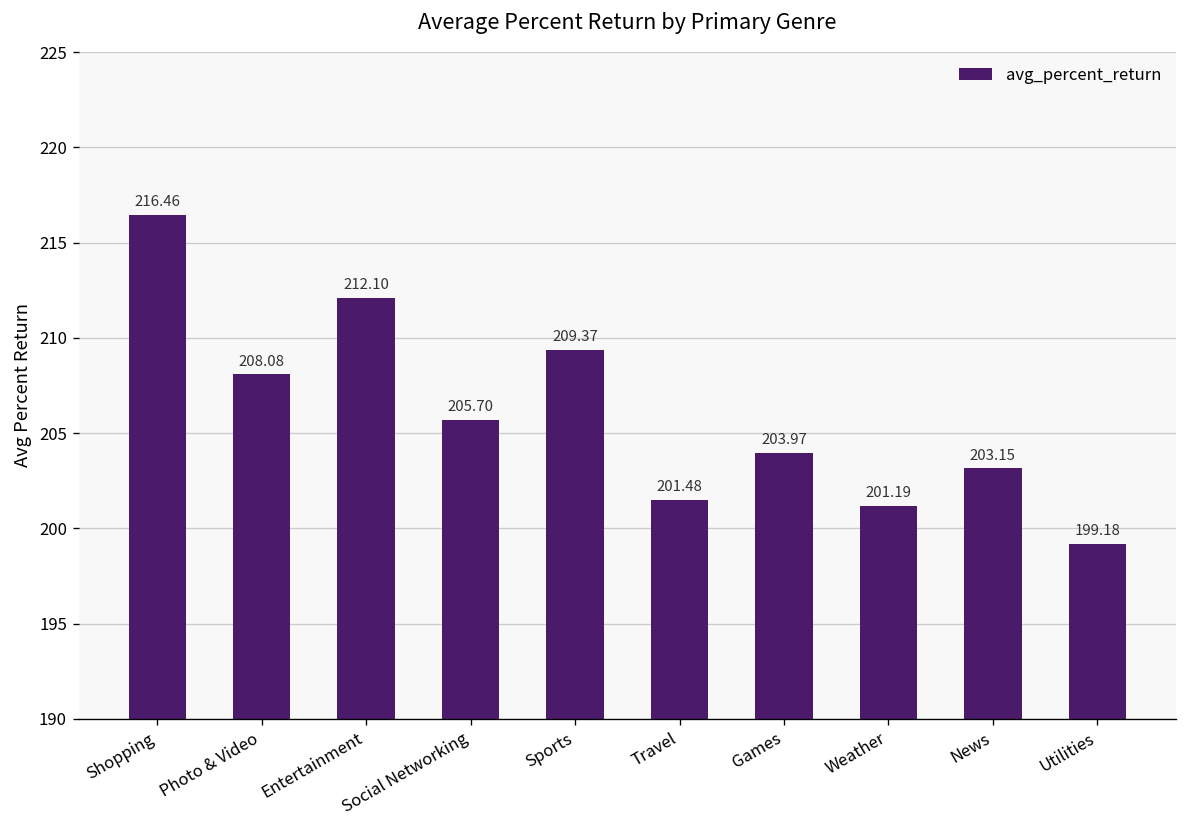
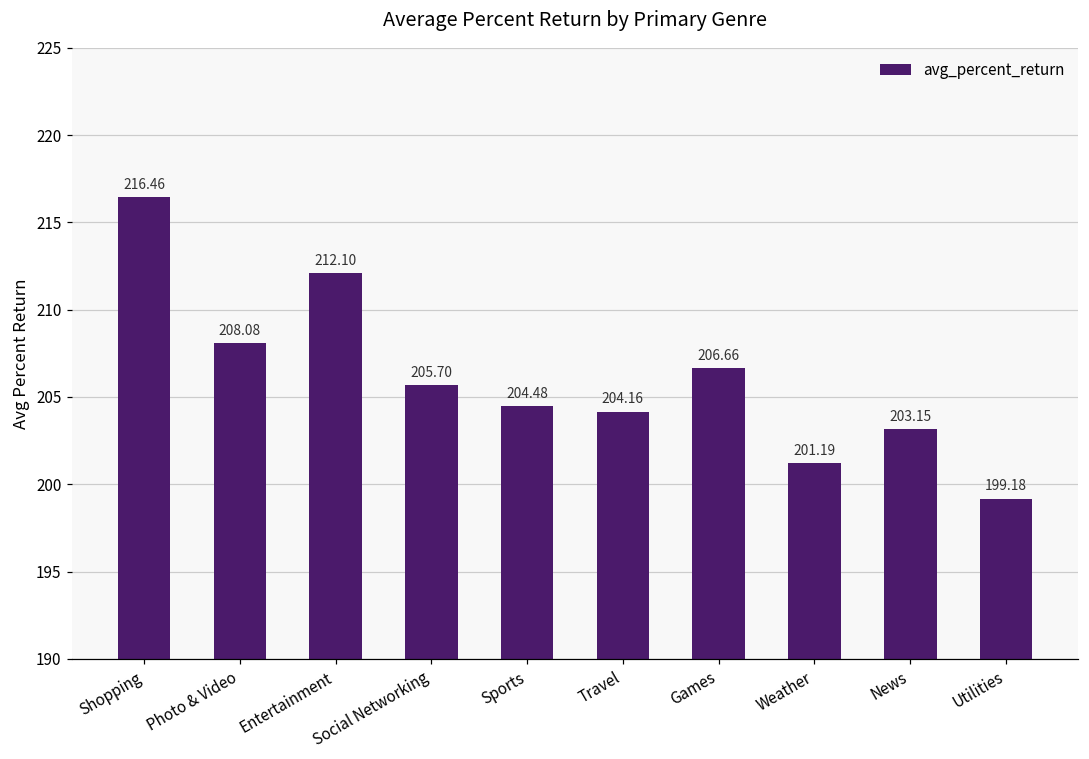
  {
    "Shopping": 216.46,
    "Photo & Video": 208.08,
    "Entertainment": 212.10,
    "Social Networking": 205.70,
-   "Sports": 209.37,
-   "Travel": 201.48,
-   "Games": 203.97,
+   "Sports": 204.48,
+   "Travel": 204.16,
+   "Games": 206.66,
    "Weather": 201.19,
    "News": 203.15,
    "Utilities": 199.18
  }
